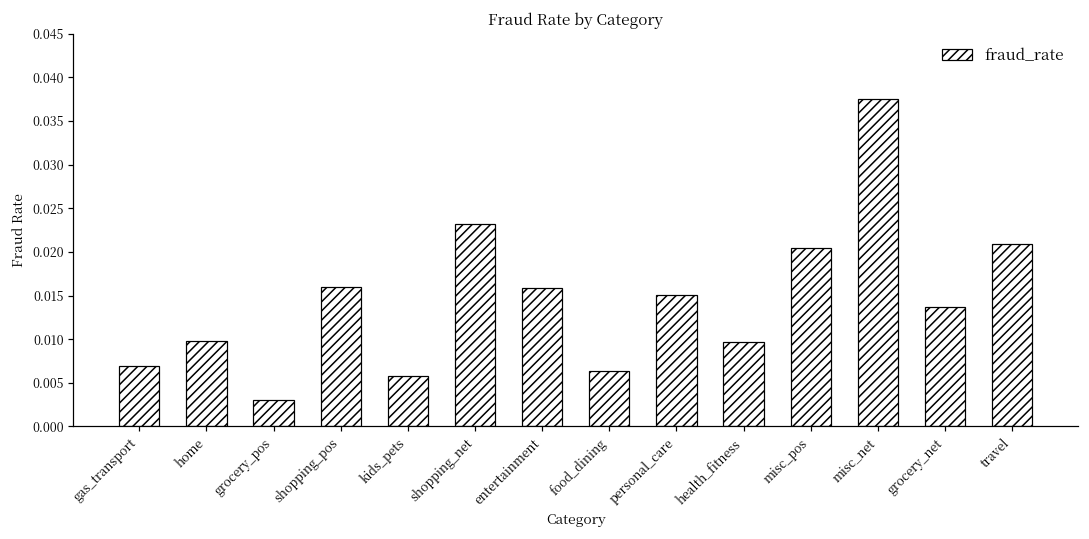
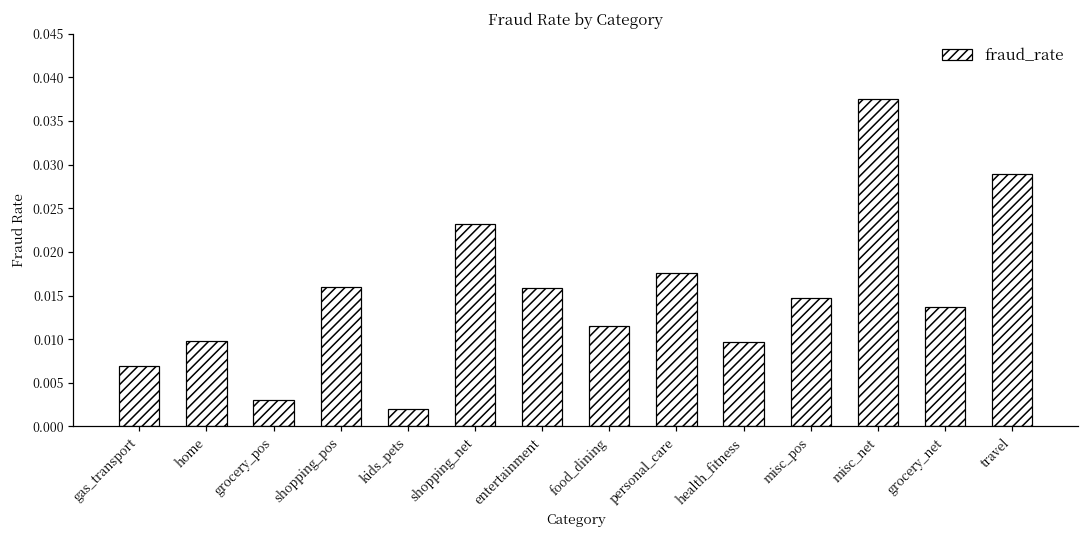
  {
    "gas_transport": 0.007,
    "home": 0.010,
    "grocery_pos": 0.003,
    "shopping_pos": 0.016,
-   "kids_pets": 0.006,
+   "kids_pets": 0.002,
    "shopping_net": 0.023,
    "entertainment": 0.016,
-   "food_dining": 0.006,
-   "personal_care": 0.015,
+   "food_dining": 0.012,
+   "personal_care": 0.018,
    "health_fitness": 0.010,
-   "misc_pos": 0.021,
+   "misc_pos": 0.015,
    "misc_net": 0.038,
    "grocery_net": 0.014,
-   "travel": 0.021
+   "travel": 0.029
  }
